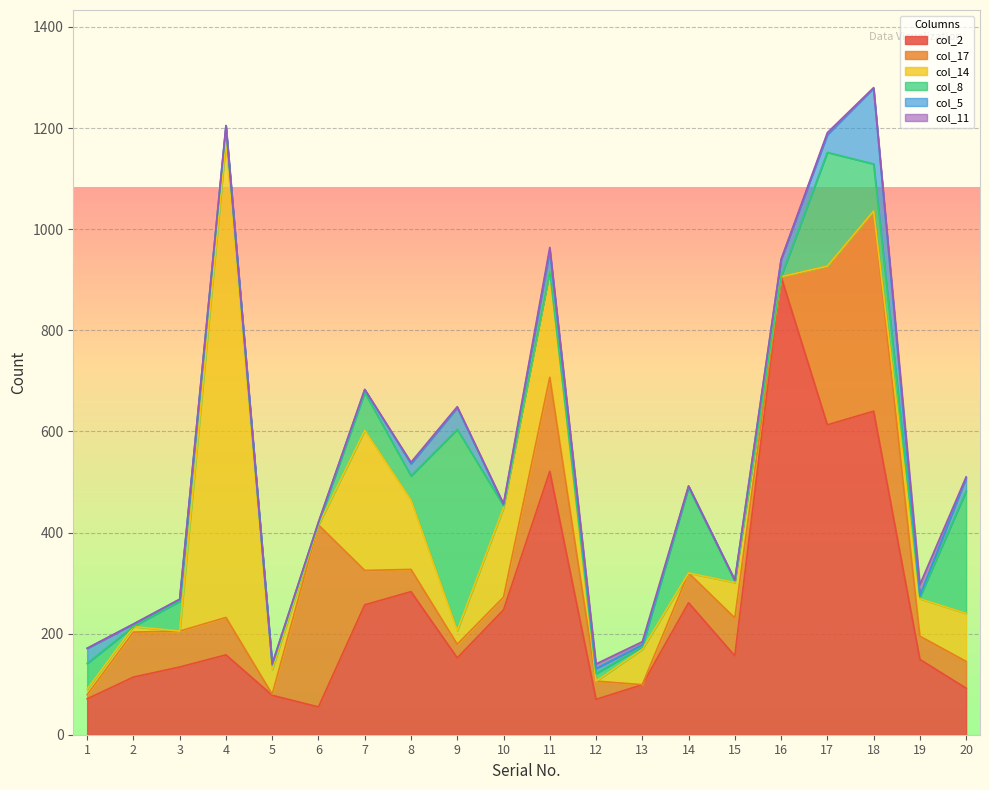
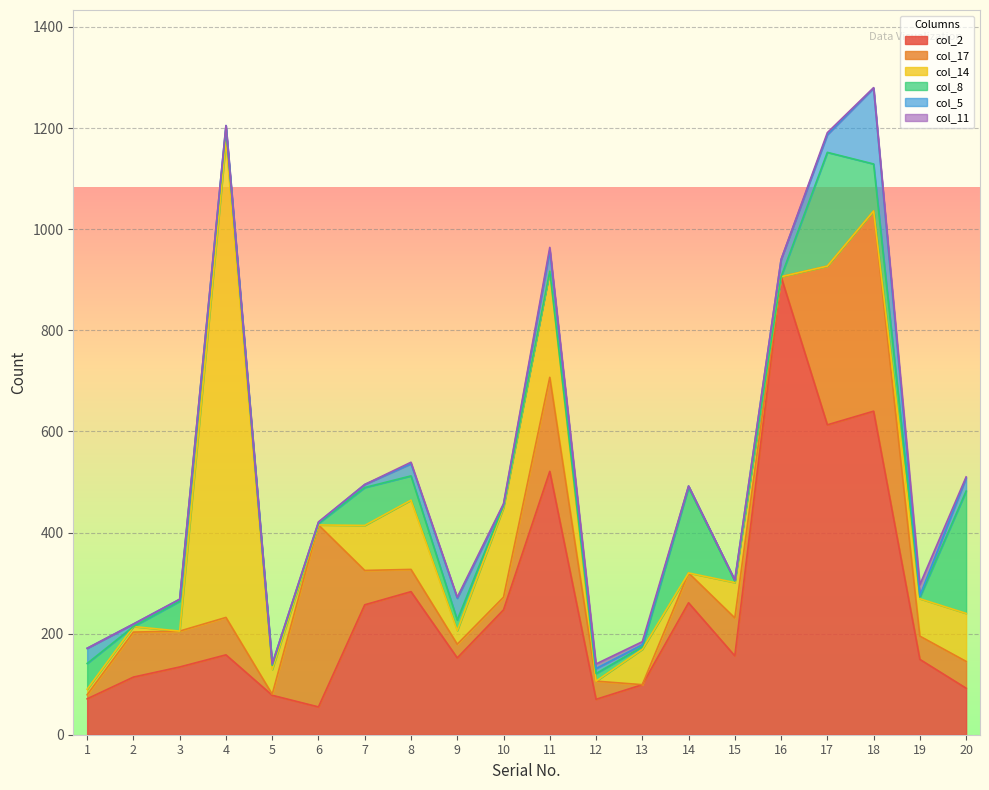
  {
    "col_14": {
      "1": 10,
      "4": 940,
      "5": 50,
-     "7": 280,
+     "7": 90,
      "8": 140,
      "9": 30,
      "20": 100
    },
    "col_8": {
      "1": 50,
      "7": 80,
      "8": 50,
-     "9": 400,
+     "9": 20,
      "12": 20,
      "17": 230,
      "18": 90,
      "20": 240
    },
    "col_5": {
      "11": 40,
      "12": 10
    },
    "col_11": {
      "11": 10,
      "12": 10,
      "13": 10,
      "19": 20
    }
  }
